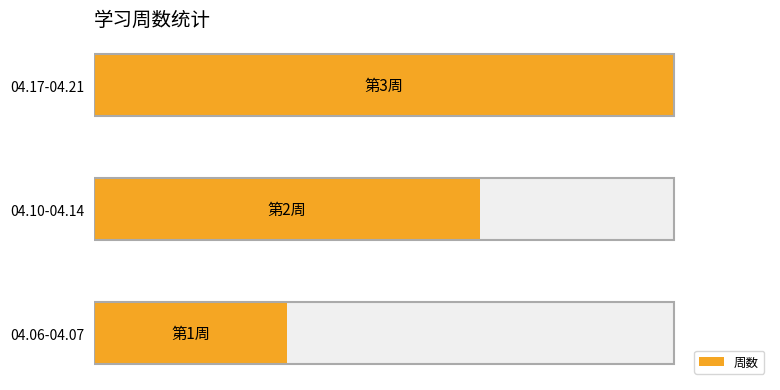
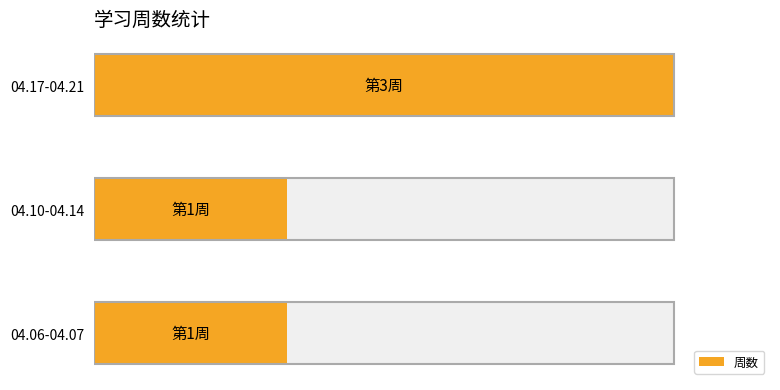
  {
    "周数": {
-     "04.10-04.14": "2周"
+     "04.10-04.14": "1周"
    }
  }
